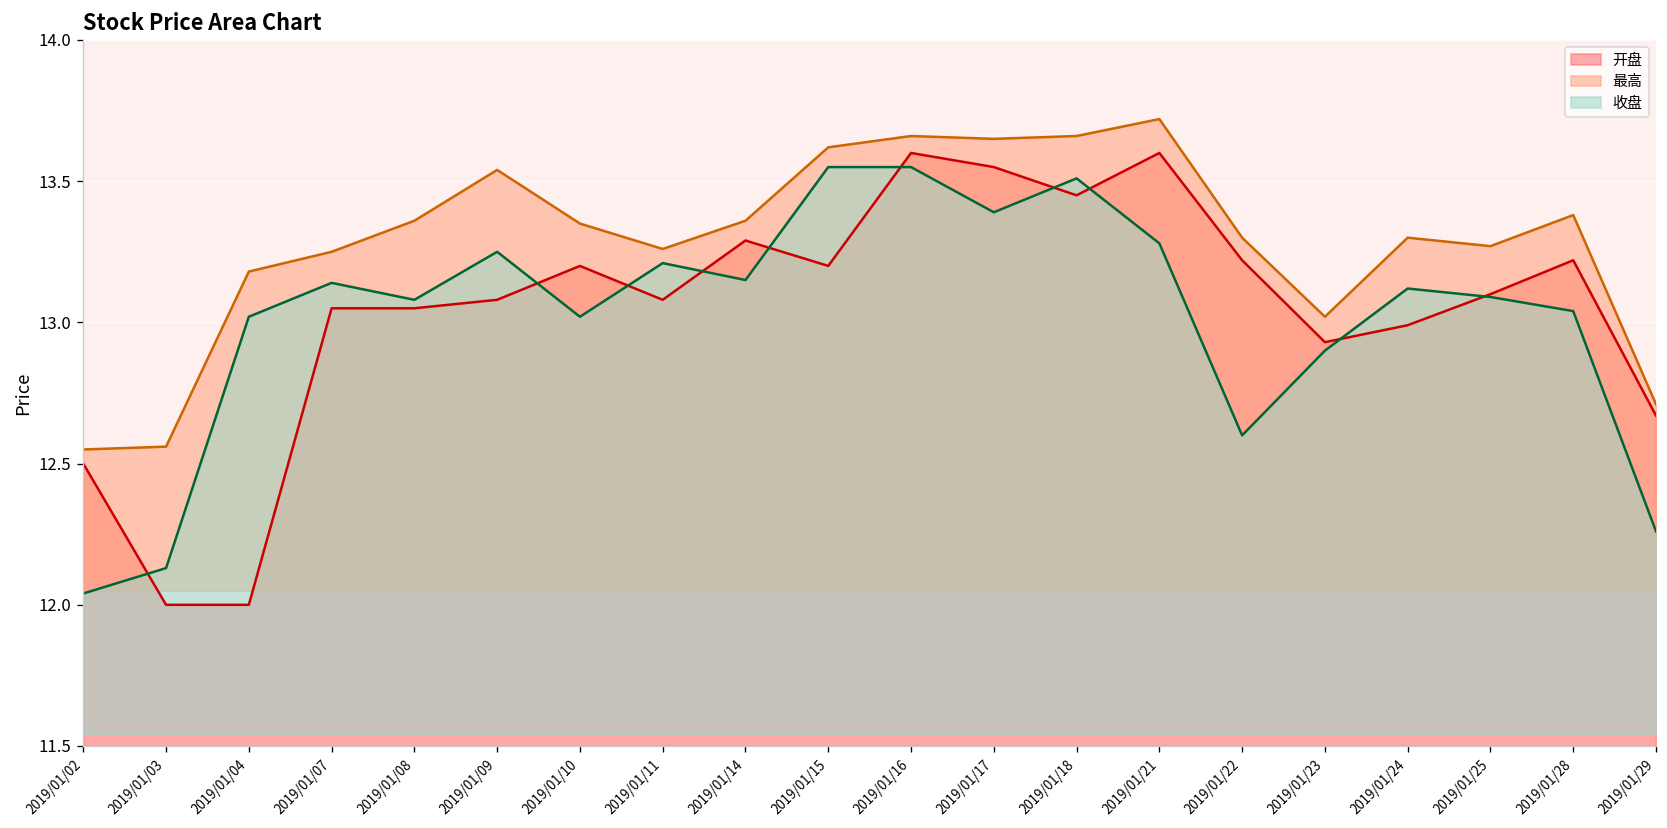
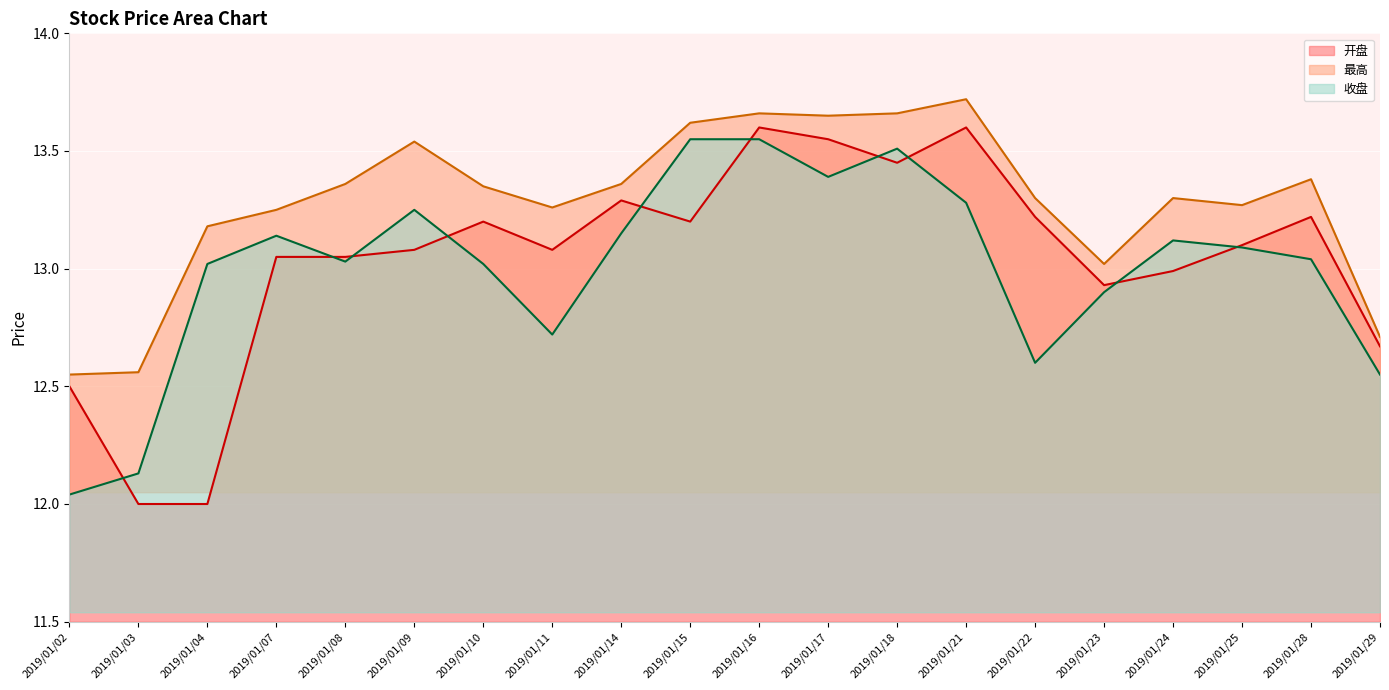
  {
    "收盘": {
      "2019/01/02": 12.04,
      "2019/01/03": 12.13,
      "2019/01/04": 13.02,
      "2019/01/07": 13.14,
-     "2019/01/08": 13.08,
+     "2019/01/08": 13.03,
      "2019/01/09": 13.25,
      "2019/01/10": 13.02,
-     "2019/01/11": 13.21,
+     "2019/01/11": 12.72,
      "2019/01/14": 13.15,
      "2019/01/15": 13.55,
      "2019/01/16": 13.55,
      "2019/01/17": 13.39,
      "2019/01/18": 13.51,
      "2019/01/21": 13.28,
      "2019/01/22": 12.60,
      "2019/01/23": 12.90,
      "2019/01/24": 13.12,
      "2019/01/28": 13.04,
-     "2019/01/29": 12.26
+     "2019/01/29": 12.55
    }
  }
